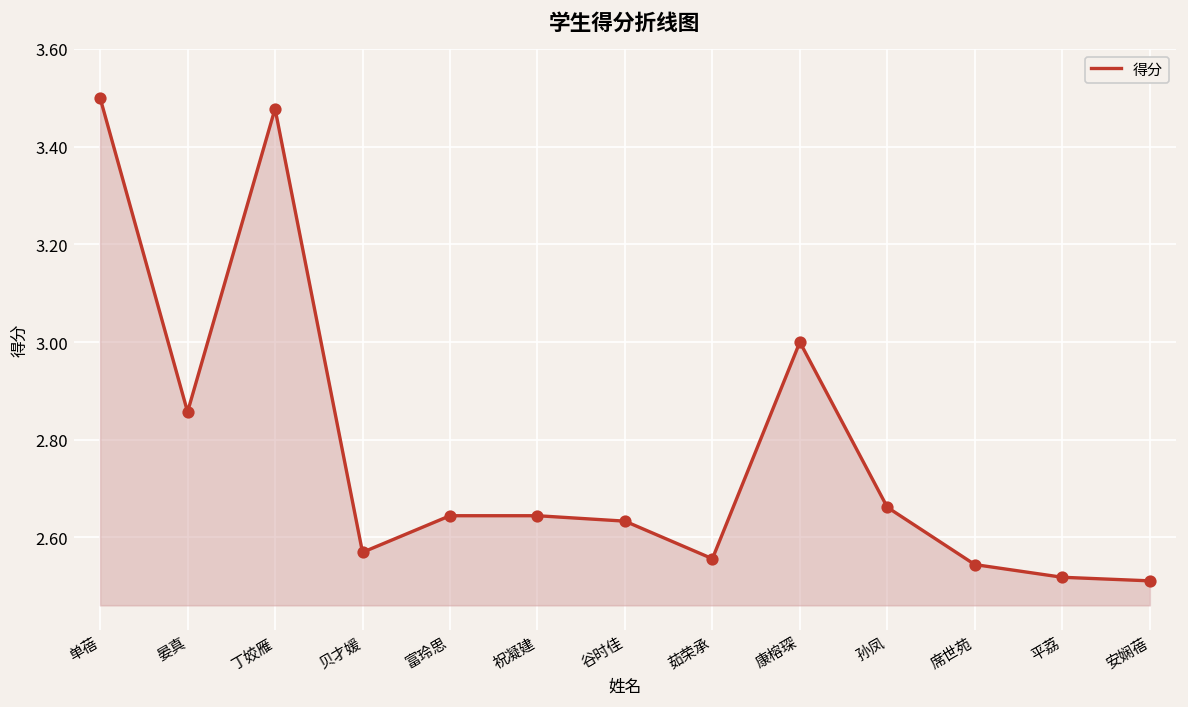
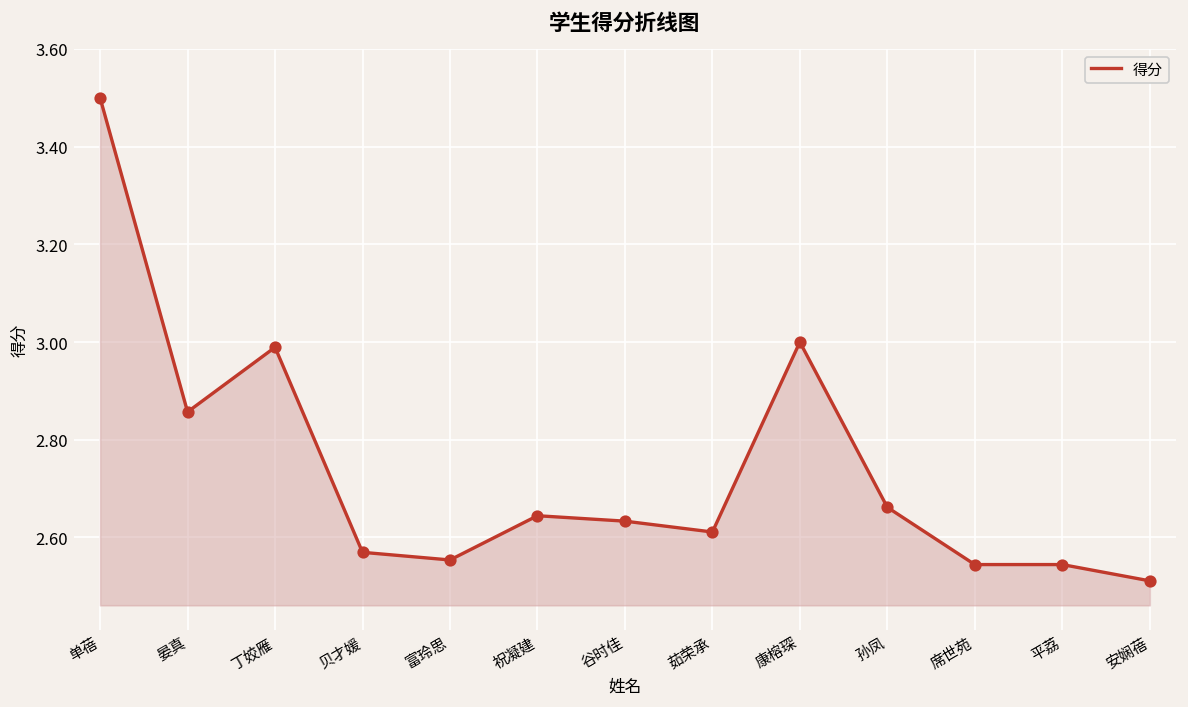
  {
    "单蓓": 3.50,
    "晏真": 2.86,
-   "丁姣雁": 3.48,
+   "丁姣雁": 2.99,
    "贝才媛": 2.57,
-   "富玲思": 2.64,
+   "富玲思": 2.55,
    "祝凝建": 2.64,
    "谷时佳": 2.63,
-   "茹荣承": 2.56,
+   "茹荣承": 2.61,
    "康榕琛": 3.00,
    "孙凤": 2.66,
    "席世苑": 2.54,
-   "平荔": 2.52,
+   "平荔": 2.54,
    "安娴蓓": 2.51
  }
